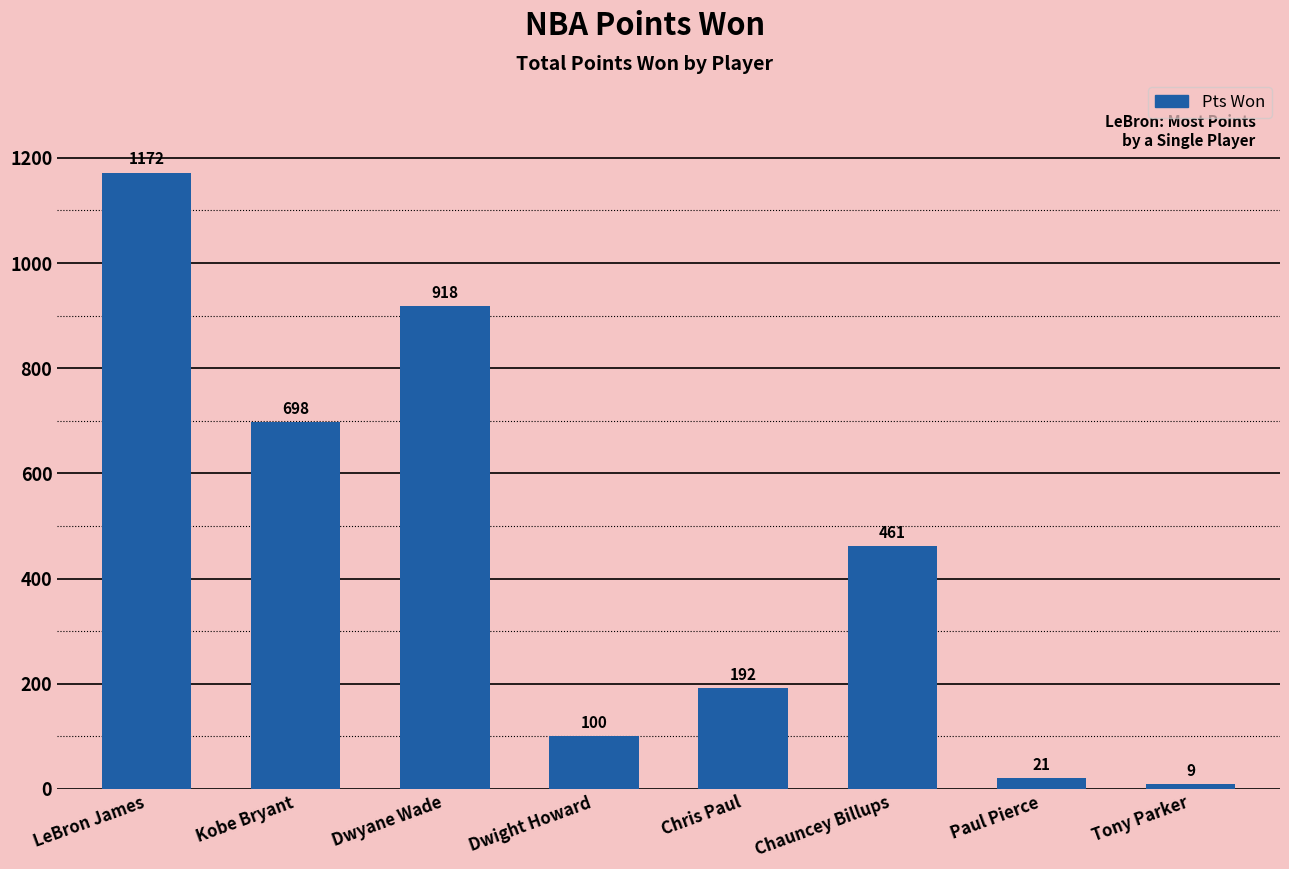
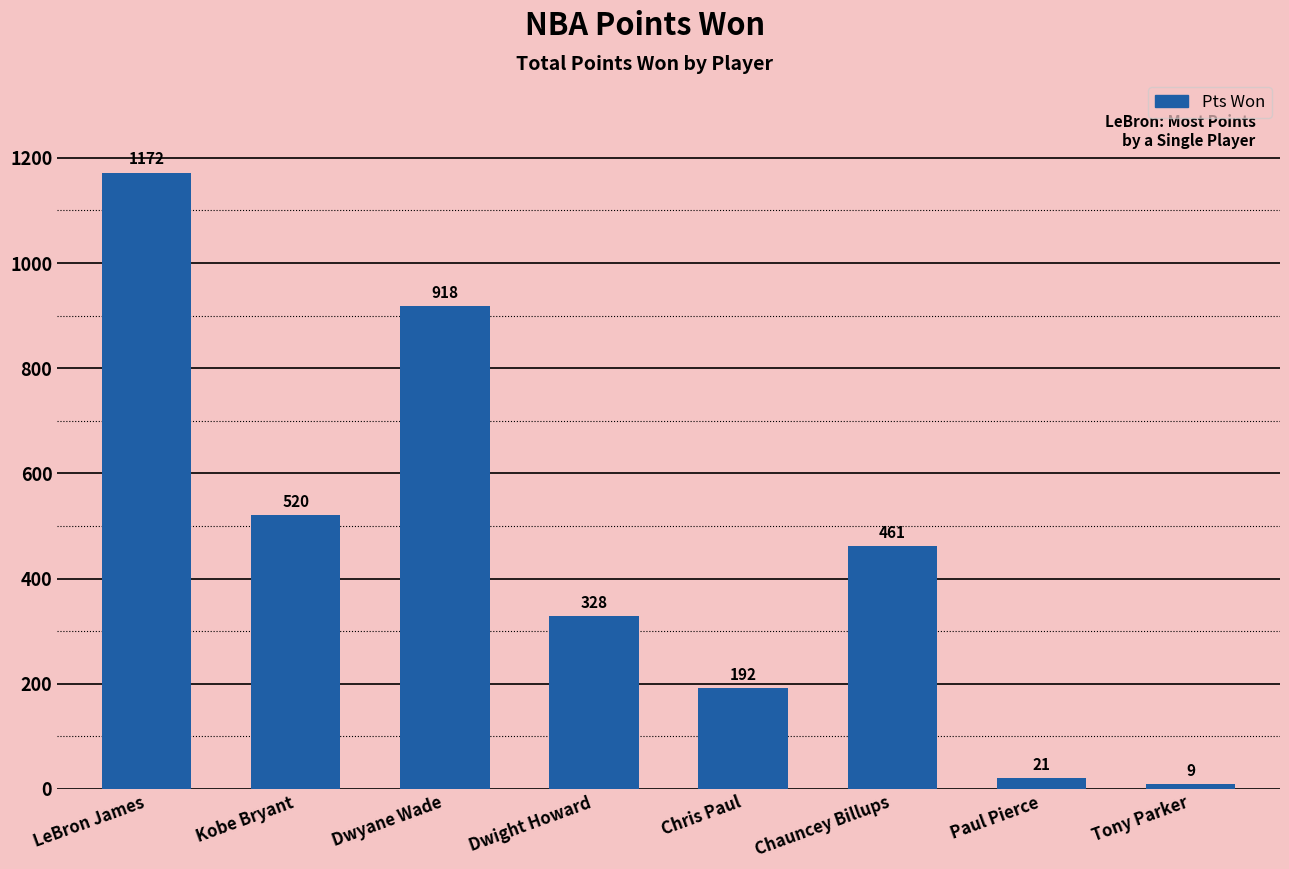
  {
    "LeBron James": 1172,
-   "Kobe Bryant": 698,
+   "Kobe Bryant": 520,
    "Dwyane Wade": 918,
-   "Dwight Howard": 100,
+   "Dwight Howard": 328,
    "Chris Paul": 192,
    "Chauncey Billups": 461,
    "Paul Pierce": 21,
    "Tony Parker": 9
  }
